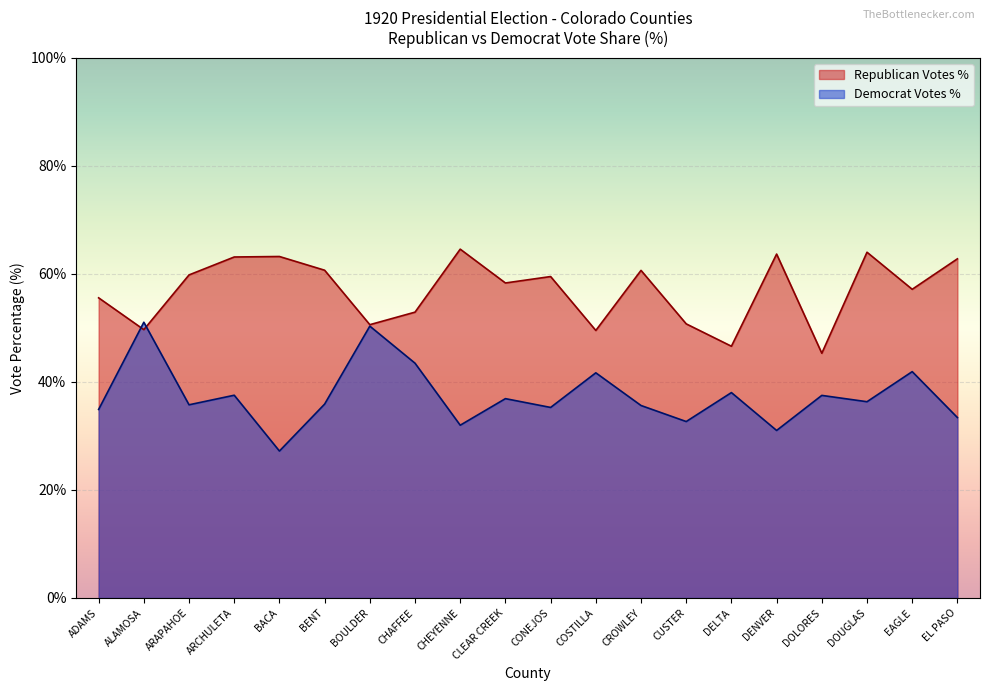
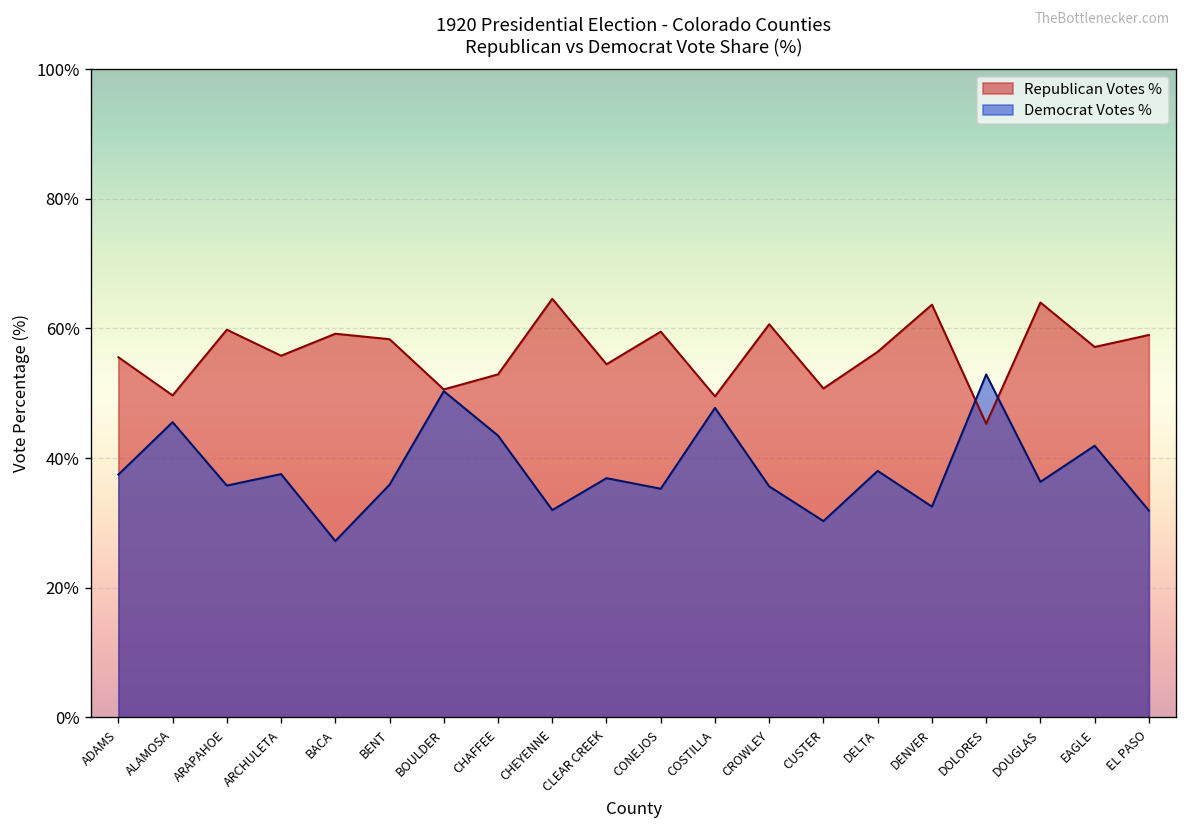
  {
    "Republican Votes %": {
      "ADAMS": "56%",
      "ALAMOSA": "50%",
      "ARAPAHOE": "60%",
-     "ARCHULETA": "63%",
-     "BACA": "63%",
-     "BENT": "61%",
+     "ARCHULETA": "56%",
+     "BACA": "59%",
+     "BENT": "58%",
      "CHAFFEE": "53%",
      "CHEYENNE": "65%",
-     "CLEAR CREEK": "58%",
+     "CLEAR CREEK": "54%",
      "CONEJOS": "60%",
      "COSTILLA": "50%",
      "CROWLEY": "61%",
      "CUSTER": "51%",
-     "DELTA": "47%",
+     "DELTA": "56%",
      "DENVER": "64%",
      "DOLORES": "45%",
      "DOUGLAS": "64%",
      "EAGLE": "57%",
-     "EL PASO": "63%"
+     "EL PASO": "59%"
    },
    "Democrat Votes %": {
-     "ADAMS": "35%",
-     "ALAMOSA": "51%",
+     "ADAMS": "37%",
+     "ALAMOSA": "46%",
      "ARAPAHOE": "36%",
      "ARCHULETA": "38%",
      "BACA": "27%",
      "BENT": "36%",
      "CHAFFEE": "43%",
      "CHEYENNE": "32%",
      "CLEAR CREEK": "37%",
      "CONEJOS": "35%",
-     "COSTILLA": "42%",
+     "COSTILLA": "48%",
      "CROWLEY": "36%",
-     "CUSTER": "33%",
+     "CUSTER": "30%",
      "DELTA": "38%",
-     "DENVER": "31%",
-     "DOLORES": "38%",
+     "DENVER": "33%",
+     "DOLORES": "53%",
      "DOUGLAS": "36%",
      "EAGLE": "42%",
-     "EL PASO": "33%"
+     "EL PASO": "32%"
    }
  }
